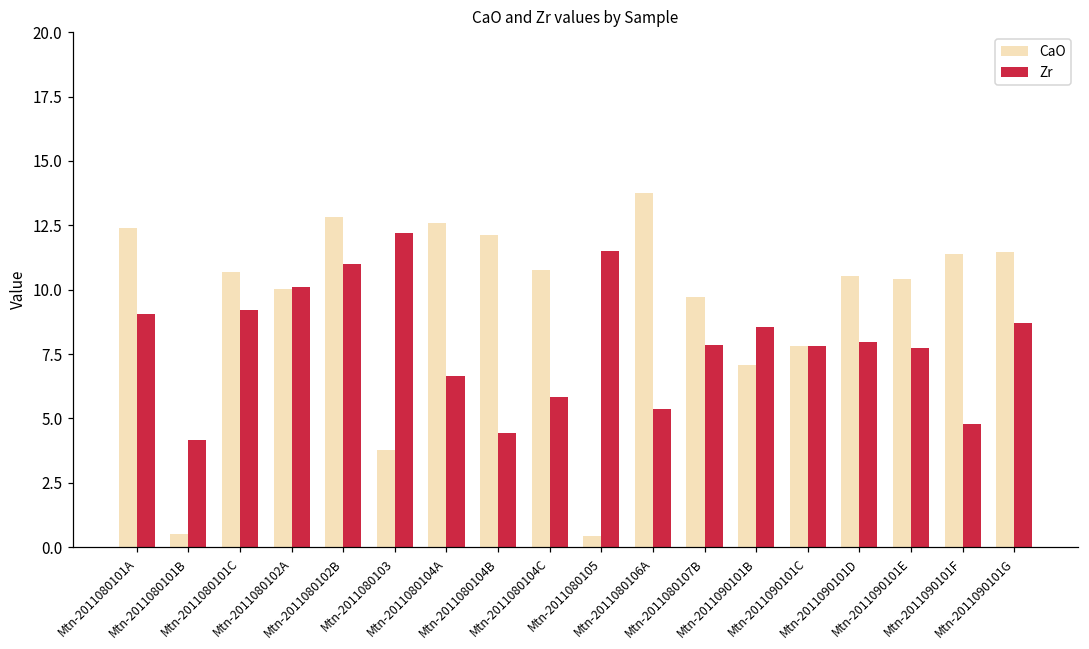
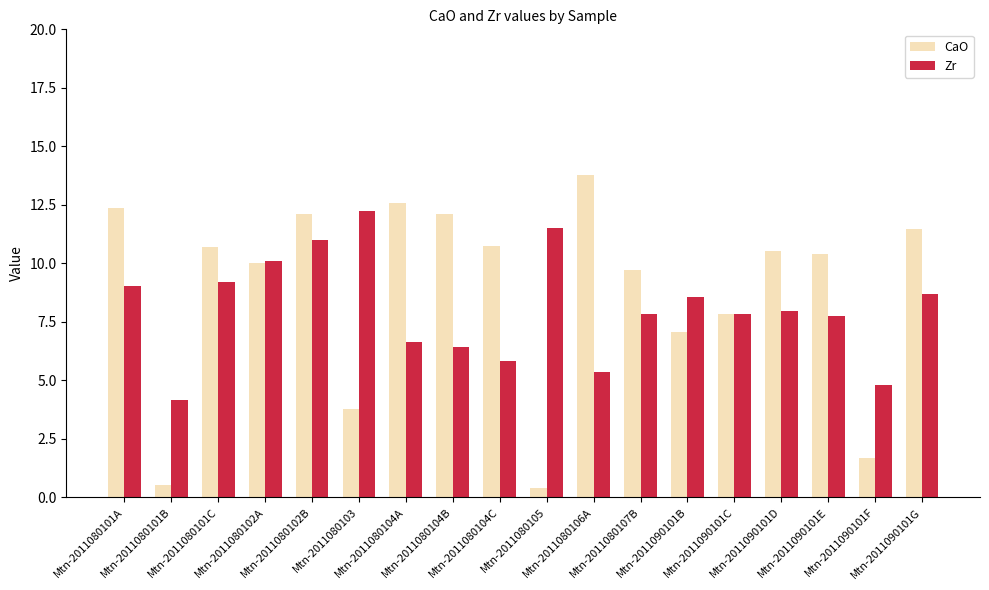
  {
    "CaO": {
      "Mtn-2011080101A": 12.4,
      "Mtn-2011080101B": 0.5,
      "Mtn-2011080101C": 10.7,
      "Mtn-2011080102A": 10.0,
-     "Mtn-2011080102B": 12.8,
+     "Mtn-2011080102B": 12.1,
      "Mtn-2011080103": 3.8,
      "Mtn-2011080104A": 12.6,
      "Mtn-2011080104B": 12.1,
      "Mtn-2011080104C": 10.8,
      "Mtn-2011080105": 0.4,
      "Mtn-2011080106A": 13.8,
      "Mtn-2011080107B": 9.7,
      "Mtn-2011090101B": 7.1,
      "Mtn-2011090101C": 7.8,
      "Mtn-2011090101D": 10.5,
      "Mtn-2011090101E": 10.4,
-     "Mtn-2011090101F": 11.4,
+     "Mtn-2011090101F": 1.7,
      "Mtn-2011090101G": 11.5
    },
    "Zr": {
      "Mtn-2011080101A": 9.1,
      "Mtn-2011080101B": 4.2,
      "Mtn-2011080101C": 9.2,
      "Mtn-2011080102A": 10.1,
      "Mtn-2011080102B": 11.0,
      "Mtn-2011080103": 12.2,
      "Mtn-2011080104A": 6.6,
-     "Mtn-2011080104B": 4.5,
+     "Mtn-2011080104B": 6.4,
      "Mtn-2011080104C": 5.8,
      "Mtn-2011080105": 11.5,
      "Mtn-2011080106A": 5.4,
      "Mtn-2011080107B": 7.9,
      "Mtn-2011090101B": 8.6,
      "Mtn-2011090101C": 7.8,
      "Mtn-2011090101D": 8.0,
      "Mtn-2011090101E": 7.7,
      "Mtn-2011090101F": 4.8,
      "Mtn-2011090101G": 8.7
    }
  }
